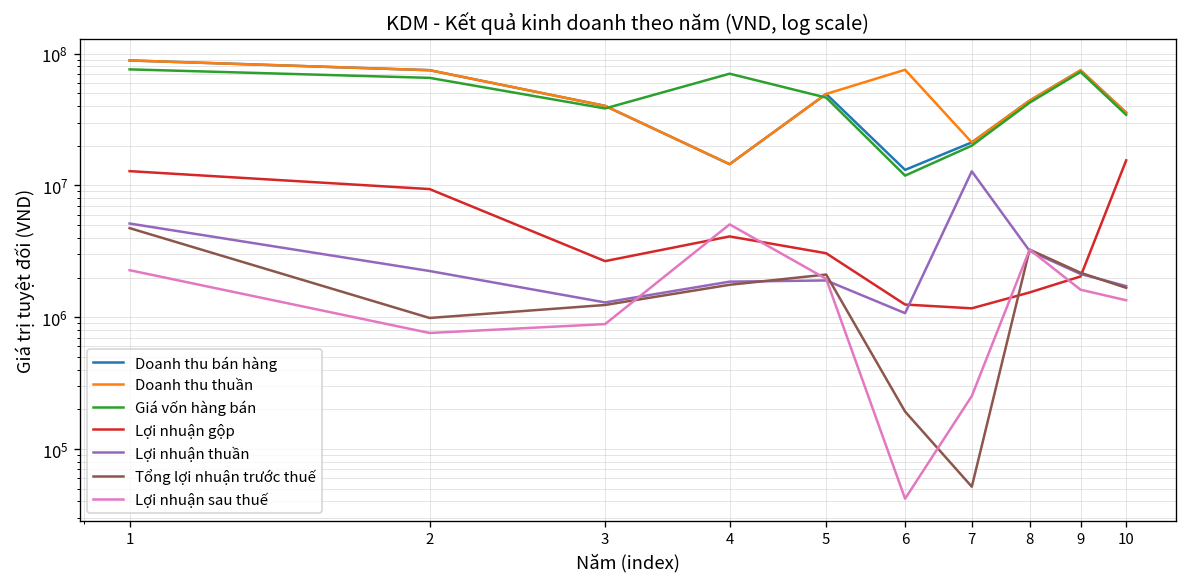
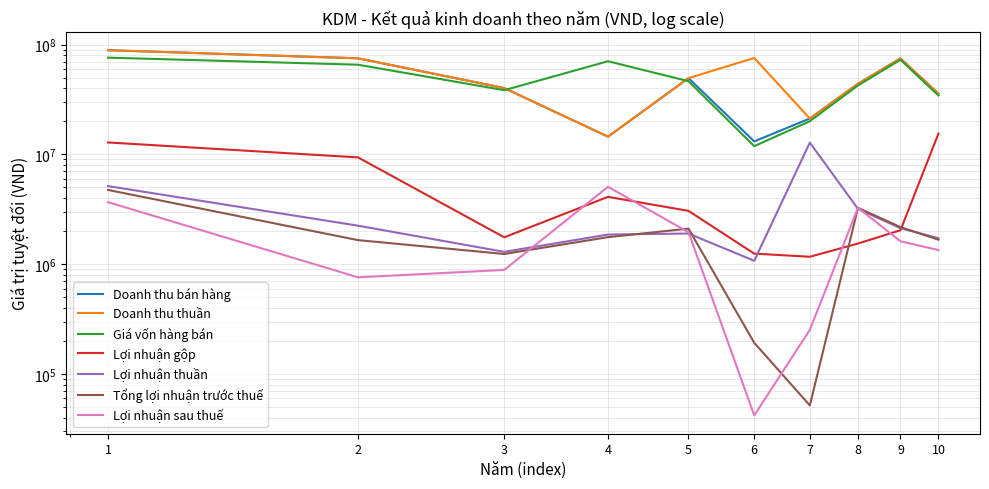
  {
    "Doanh thu bán hàng": {
      "6": 13000000
    },
    "Doanh thu thuần": {
      "6": 80000000
    },
    "Giá vốn hàng bán": {
      "1": 80000000,
      "2": 70000000,
      "4": 70000000,
      "5": 46000000,
      "6": 12000000,
      "7": 20000000
    },
    "Lợi nhuận gộp": {
      "1": 13000000,
      "2": 9000000,
-     "3": 2700000,
+     "3": 1800000,
      "4": 4100000,
      "5": 3100000,
      "6": 1200000,
      "7": 1200000,
      "8": 1500000,
      "10": 15000000
    },
    "Lợi nhuận thuần": {
      "1": 5000000,
      "2": 2200000,
      "4": 1900000,
      "6": 1100000,
      "7": 13000000
    },
    "Tổng lợi nhuận trước thuế": {
      "1": 4700000,
-     "2": 1000000,
+     "2": 1700000,
      "4": 1800000,
      "5": 2100000,
      "6": 190000,
      "7": 50000
    },
    "Lợi nhuận sau thuế": {
-     "1": 2300000,
+     "1": 3700000,
      "2": 800000,
      "3": 900000,
      "4": 5000000,
      "6": 42000,
      "7": 250000,
      "9": 1600000,
      "10": 1300000
    }
  }
